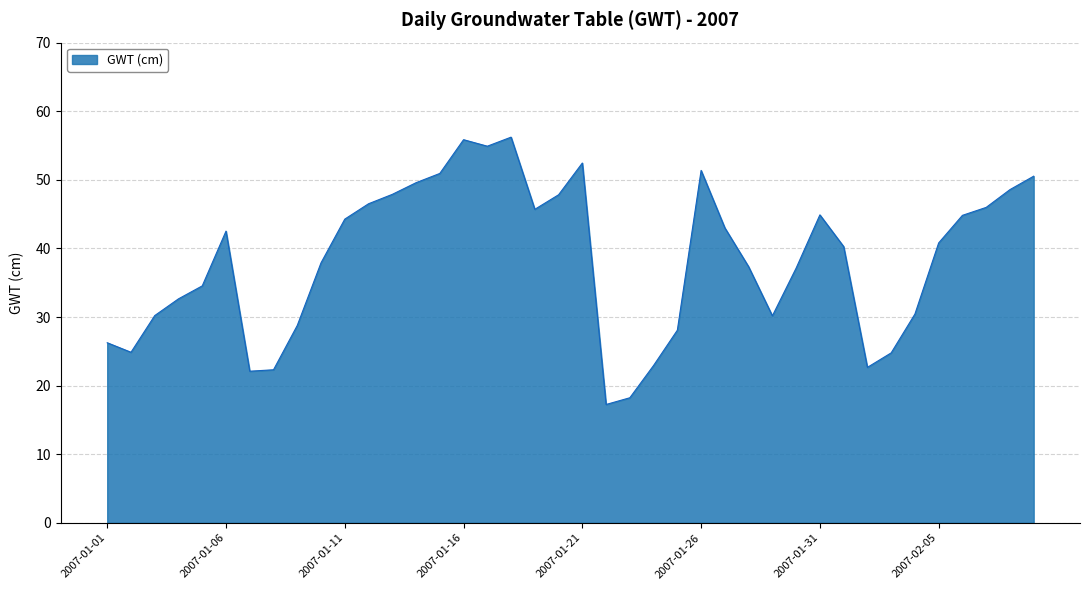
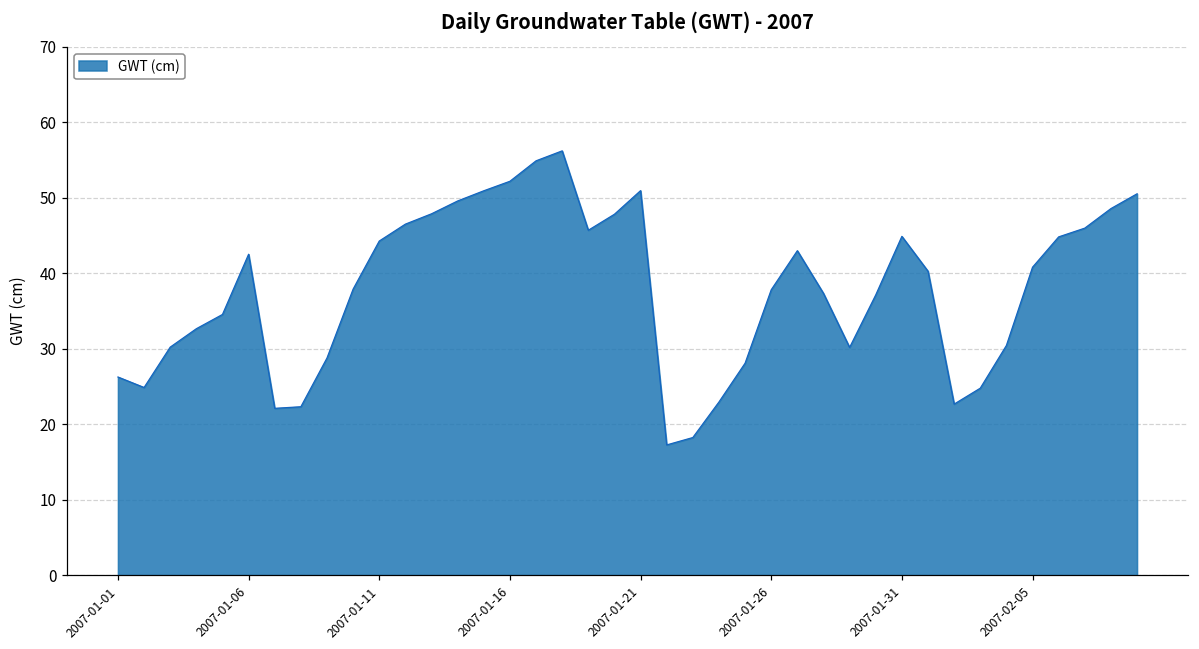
  {
    "2007-01-01": 26,
    "2007-01-06": 43,
    "2007-01-11": 44,
-   "2007-01-16": 56,
-   "2007-01-21": 52,
-   "2007-01-26": 51,
+   "2007-01-16": 52,
+   "2007-01-21": 51,
+   "2007-01-26": 38,
    "2007-01-31": 45,
    "2007-02-05": 41
  }
